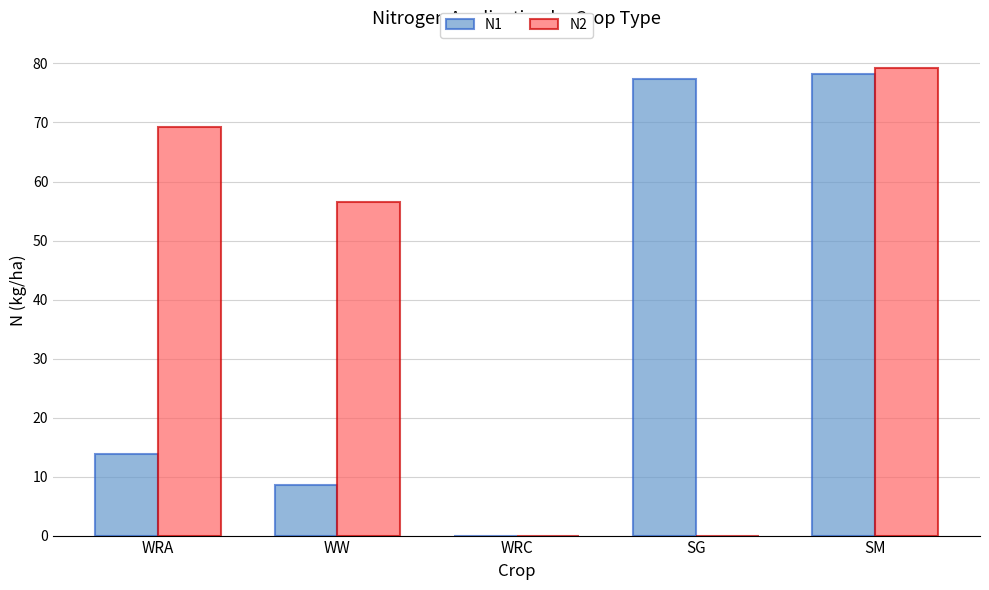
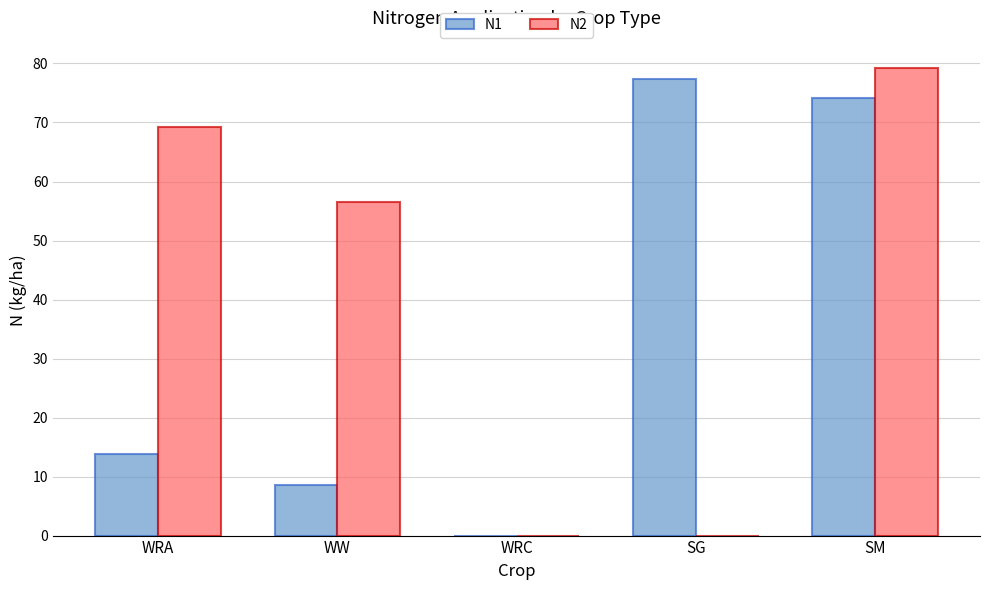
  {
    "N1": {
      "WRA": 14,
      "WW": 9,
      "WRC": 0,
      "SG": 77,
-     "SM": 78
+     "SM": 74
    },
    "N2": {
      "WRA": 69,
      "WW": 57,
      "WRC": 0,
      "SG": 0,
      "SM": 79
    }
  }
